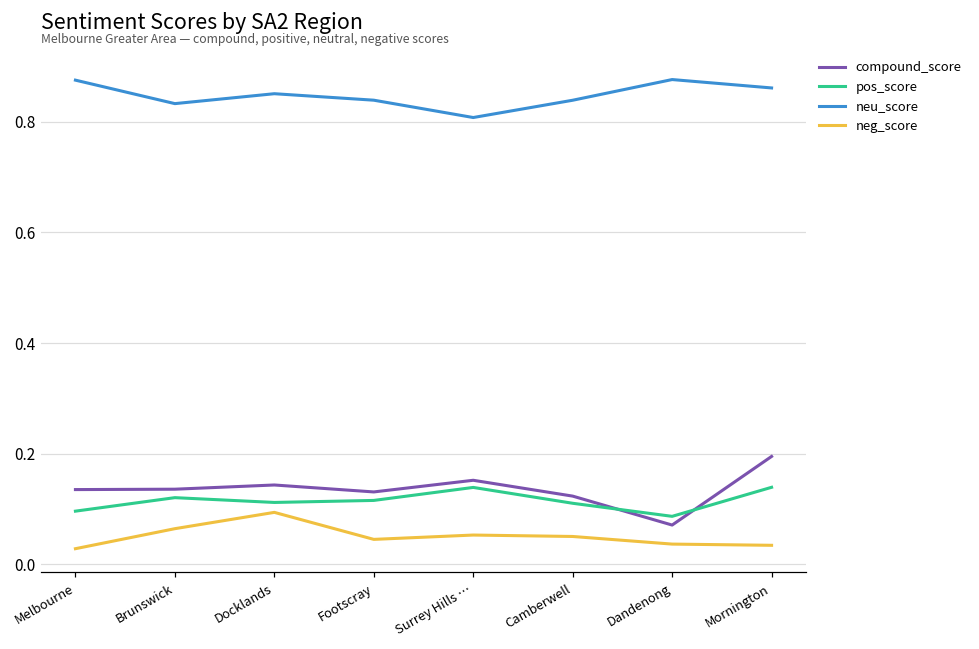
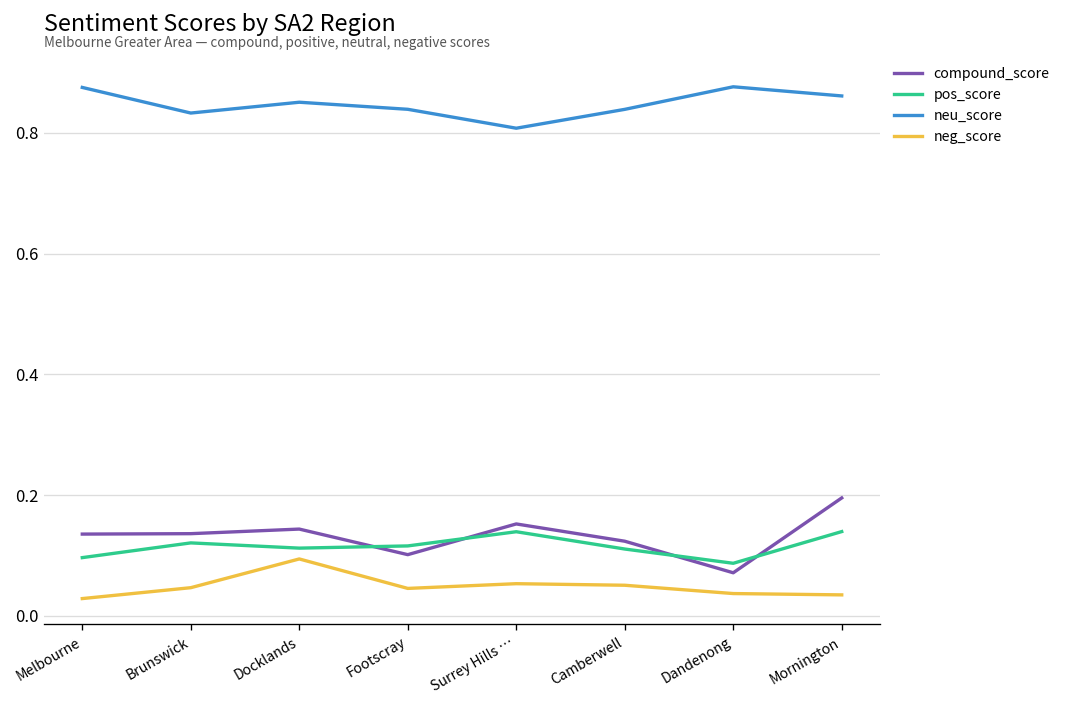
  {
    "compound_score": {
      "Melbourne": 0.14,
      "Brunswick": 0.14,
      "Docklands": 0.14,
-     "Footscray": 0.13,
+     "Footscray": 0.10,
      "Surrey Hills …": 0.15,
      "Camberwell": 0.12,
      "Dandenong": 0.07,
      "Mornington": 0.20
    },
    "pos_score": {
      "Melbourne": 0.10,
      "Brunswick": 0.12,
      "Docklands": 0.11,
      "Footscray": 0.12,
      "Surrey Hills …": 0.14,
      "Camberwell": 0.11,
      "Dandenong": 0.09,
      "Mornington": 0.14
    },
    "neu_score": {
      "Melbourne": 0.88,
      "Brunswick": 0.83,
      "Docklands": 0.85,
      "Footscray": 0.84,
      "Surrey Hills …": 0.81,
      "Camberwell": 0.84,
      "Dandenong": 0.88,
      "Mornington": 0.86
    },
    "neg_score": {
      "Melbourne": 0.03,
-     "Brunswick": 0.06,
+     "Brunswick": 0.05,
      "Docklands": 0.09,
      "Footscray": 0.05,
      "Surrey Hills …": 0.05,
      "Camberwell": 0.05,
      "Dandenong": 0.04,
      "Mornington": 0.03
    }
  }
